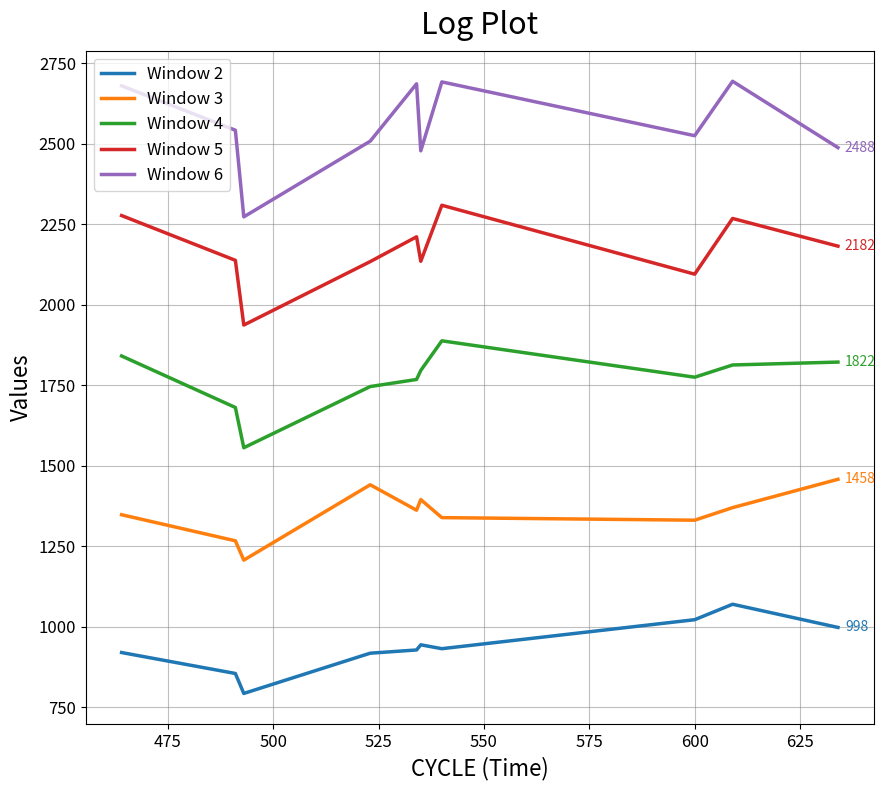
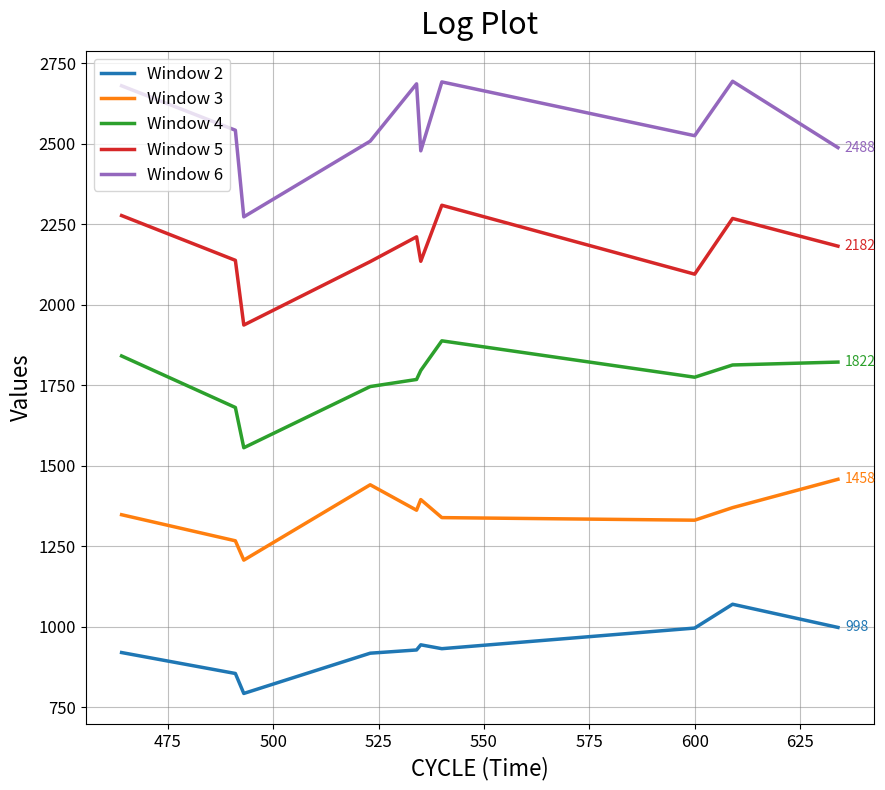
  {
    "Window 2": {
-     "600": 1020
+     "600": 1000
    },
    "Window 3": {
      "600": 1330
    },
    "Window 4": {
      "600": 1780
    },
    "Window 5": {
      "600": 2100
    },
    "Window 6": {
      "600": 2530
    }
  }
